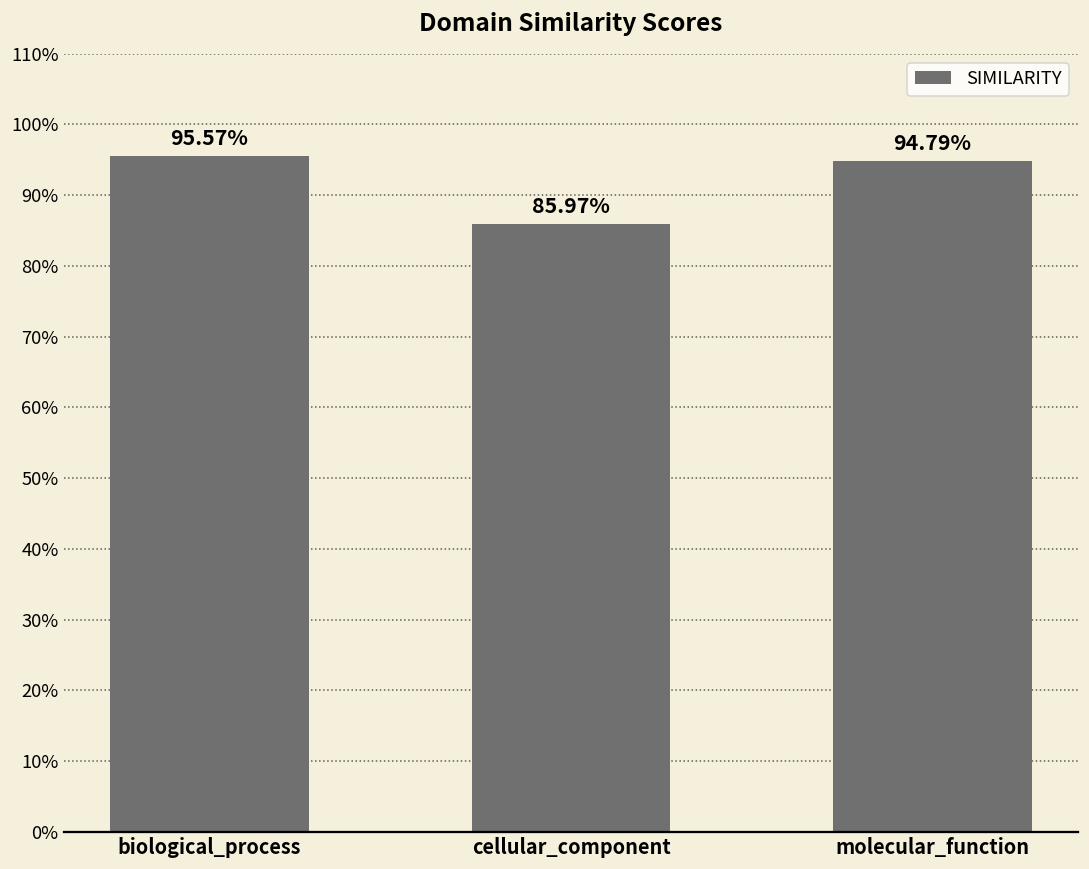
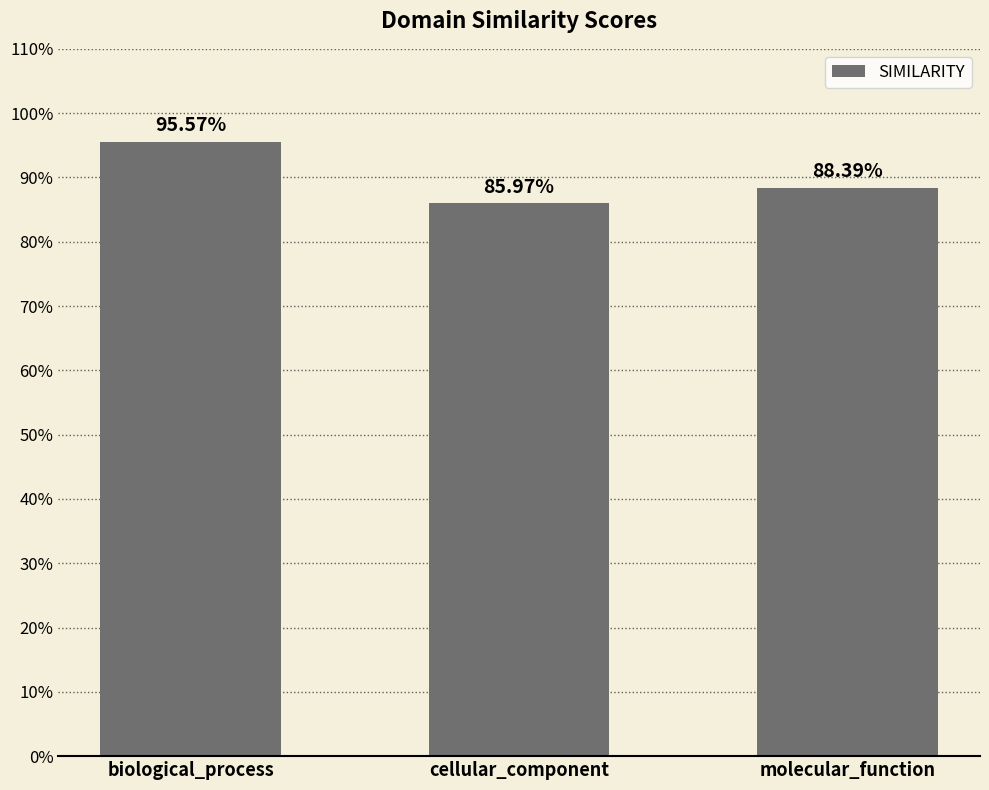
  {
    "biological_process": "95.57%",
    "cellular_component": "85.97%",
-   "molecular_function": "94.79%"
+   "molecular_function": "88.39%"
  }
